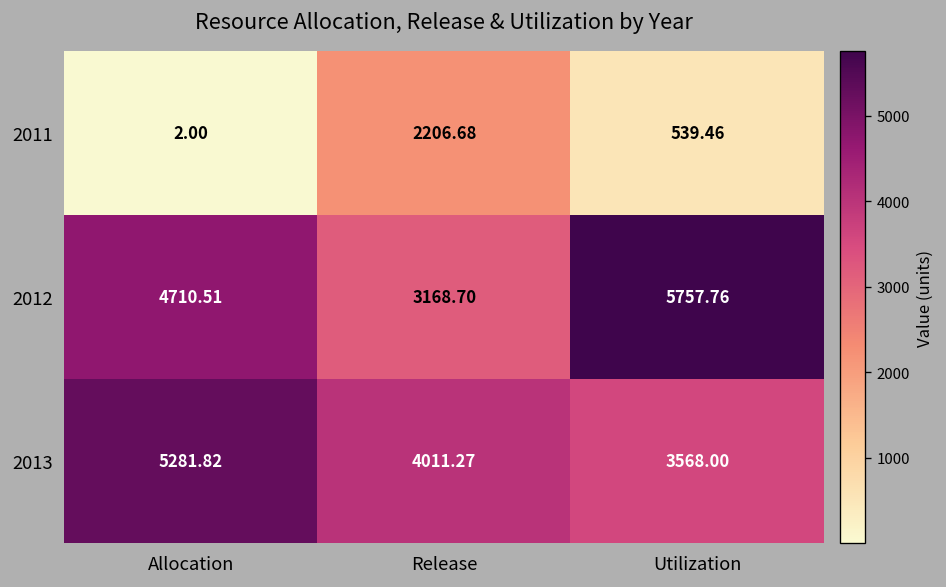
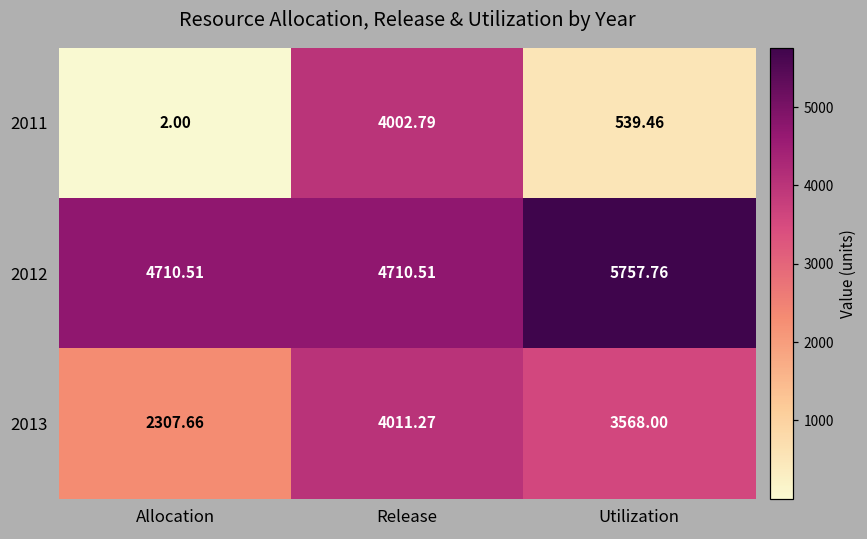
  {
    "2011": {
      "Allocation": 2.00,
-     "Release": 2206.68,
+     "Release": 4002.79,
      "Utilization": 539.46
    },
    "2012": {
      "Allocation": 4710.51,
-     "Release": 3168.70,
+     "Release": 4710.51,
      "Utilization": 5757.76
    },
    "2013": {
-     "Allocation": 5281.82,
+     "Allocation": 2307.66,
      "Release": 4011.27,
      "Utilization": 3568.00
    }
  }
